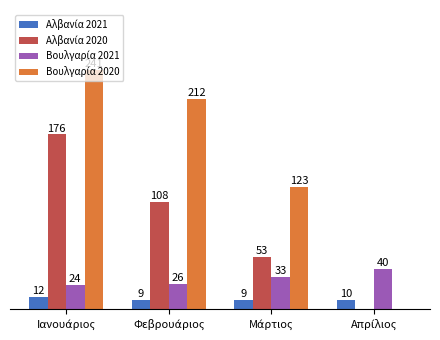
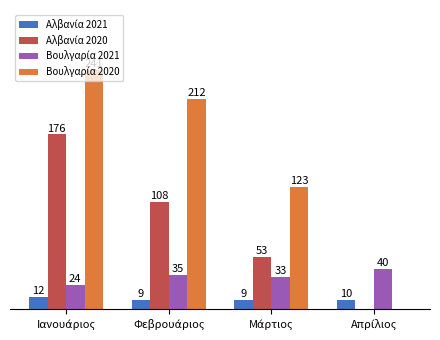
  {
    "Αλβανία 2021": {
      "Ιανουάριος": 12,
      "Φεβρουάριος": 9,
      "Μάρτιος": 9,
      "Απρίλιος": 10
    },
    "Βουλγαρία 2021": {
      "Ιανουάριος": 24,
-     "Φεβρουάριος": 26,
+     "Φεβρουάριος": 35,
      "Μάρτιος": 33,
      "Απρίλιος": 40
    }
  }
